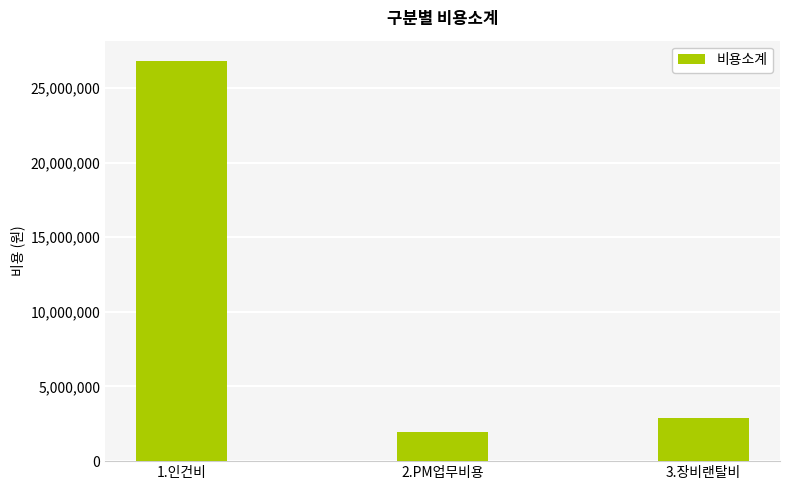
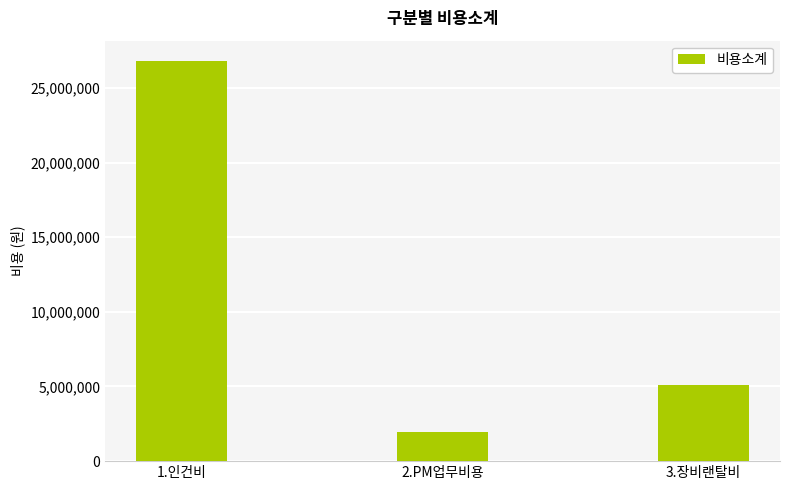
  {
    "1.인건비": "26,800,000",
    "2.PM업무비용": "2,000,000",
-   "3.장비랜탈비": "2,900,000"
+   "3.장비랜탈비": "5,100,000"
  }
